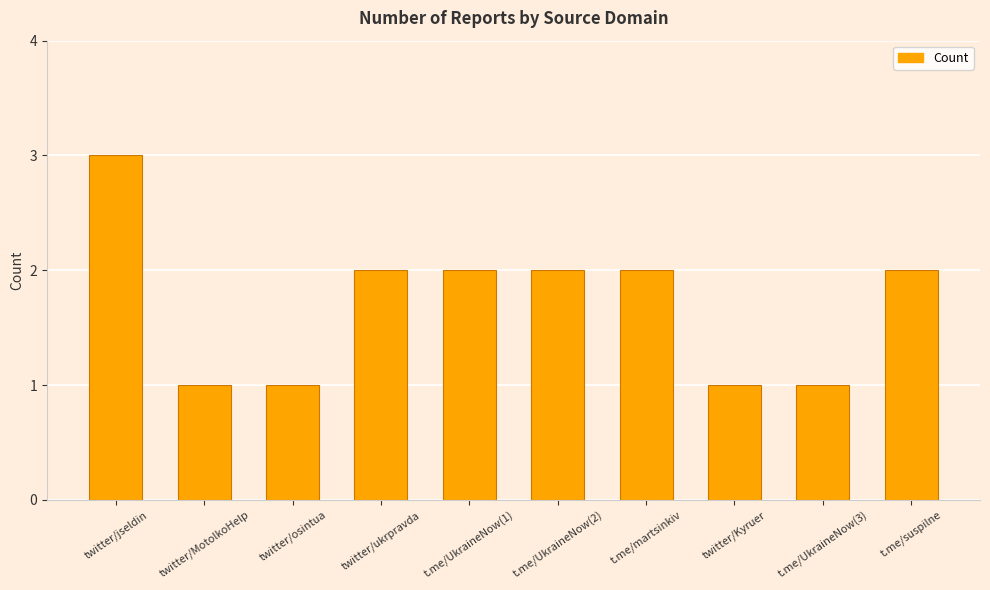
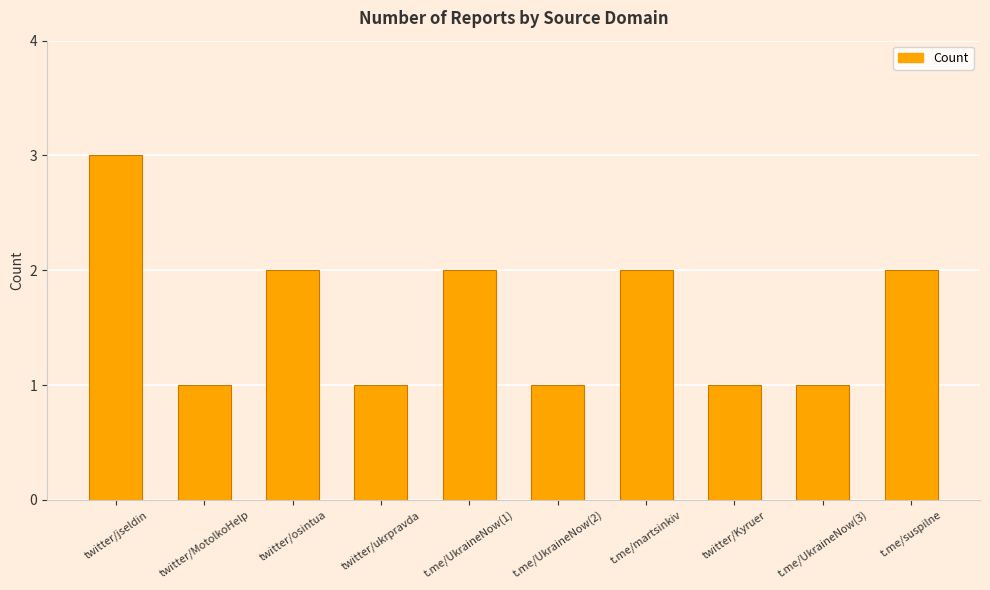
  {
    "twitter/jseldin": 3,
    "twitter/MotolkoHelp": 1,
-   "twitter/osintua": 1,
-   "twitter/ukrpravda": 2,
+   "twitter/osintua": 2,
+   "twitter/ukrpravda": 1,
    "t.me/UkraineNow(1)": 2,
-   "t.me/UkraineNow(2)": 2,
+   "t.me/UkraineNow(2)": 1,
    "t.me/martsinkiv": 2,
    "twitter/Kyruer": 1,
    "t.me/UkraineNow(3)": 1,
    "t.me/suspilne": 2
  }
